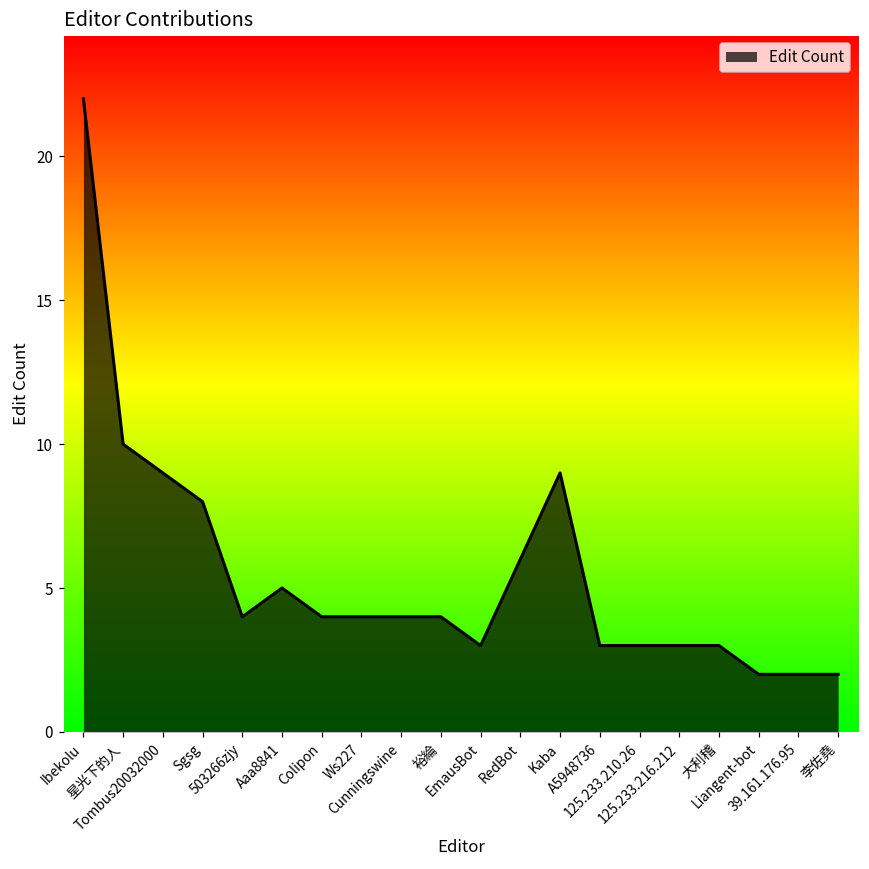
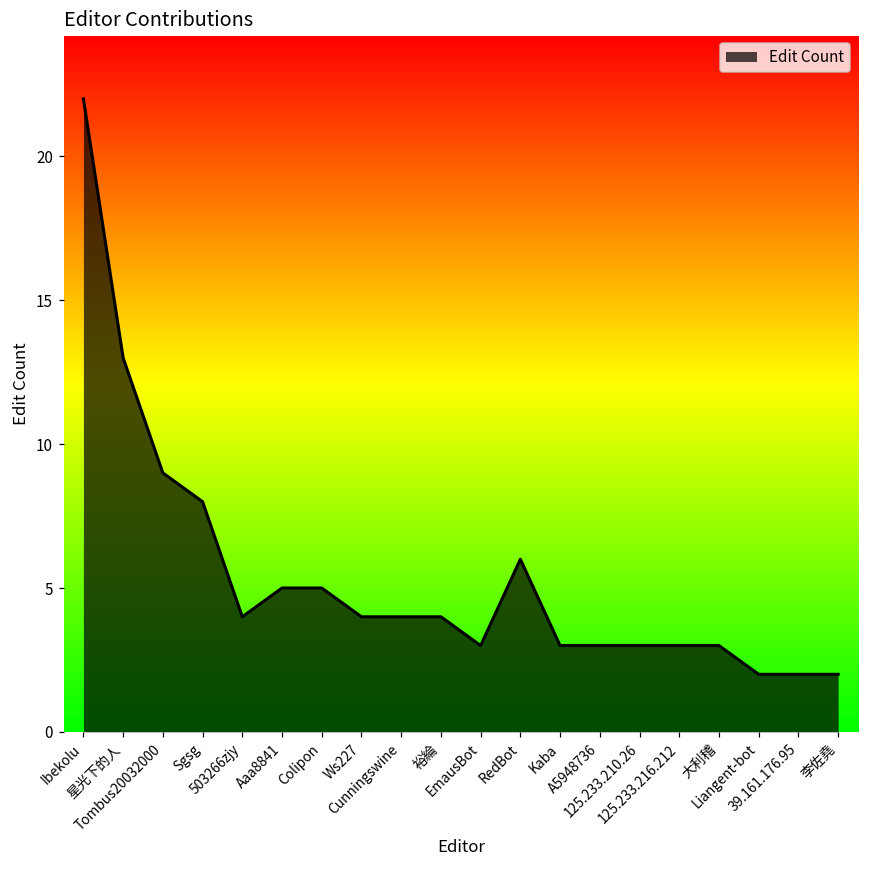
  {
    "Ibekolu": 22,
-   "星光下的人": 10,
+   "星光下的人": 13,
    "Tombus20032000": 9,
    "Sgsg": 8,
    "503266zjy": 4,
    "Aaa8841": 5,
-   "Colipon": 4,
+   "Colipon": 5,
    "Ws227": 4,
    "Cunningswine": 4,
    "裕綸": 4,
    "EmausBot": 3,
    "RedBot": 6,
-   "Kaba": 9,
+   "Kaba": 3,
    "A5948736": 3,
    "125.233.210.26": 3,
    "125.233.216.212": 3,
    "大利稽": 3,
    "Liangent-bot": 2,
    "39.161.176.95": 2,
    "李佐堯": 2
  }
